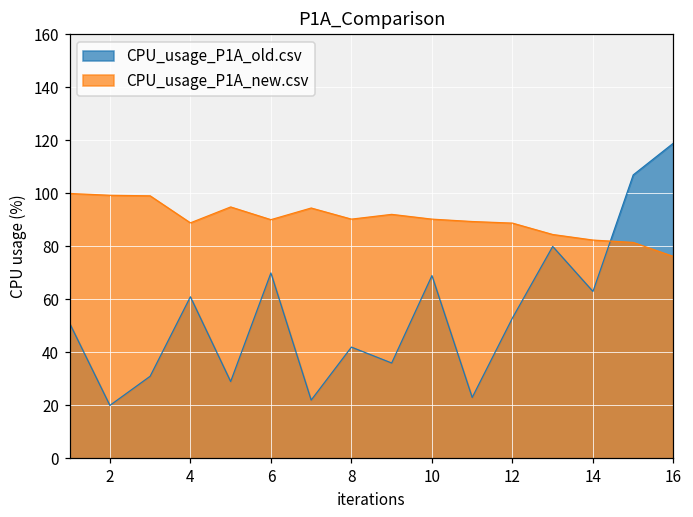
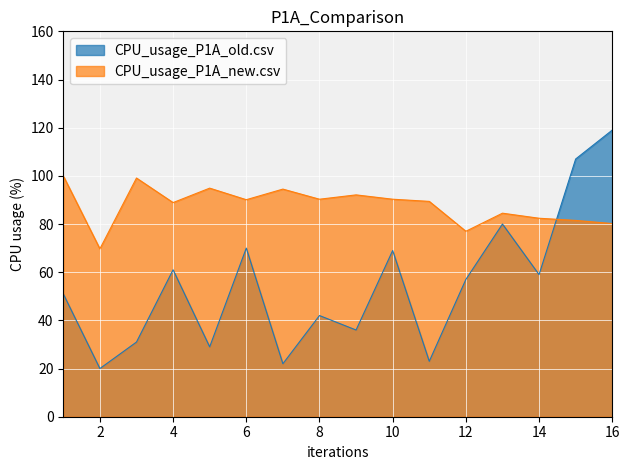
  {
    "CPU_usage_P1A_old.csv": {
      "2": 20,
      "4": 61,
      "6": 70,
      "8": 42,
      "10": 69,
-     "12": 53,
-     "14": 63,
+     "12": 57,
+     "14": 59,
      "16": 119
    },
    "CPU_usage_P1A_new.csv": {
-     "2": 99,
+     "2": 70,
      "4": 89,
      "6": 90,
      "8": 90,
      "10": 90,
-     "12": 89,
+     "12": 77,
      "14": 82,
-     "16": 76
+     "16": 80
    }
  }
